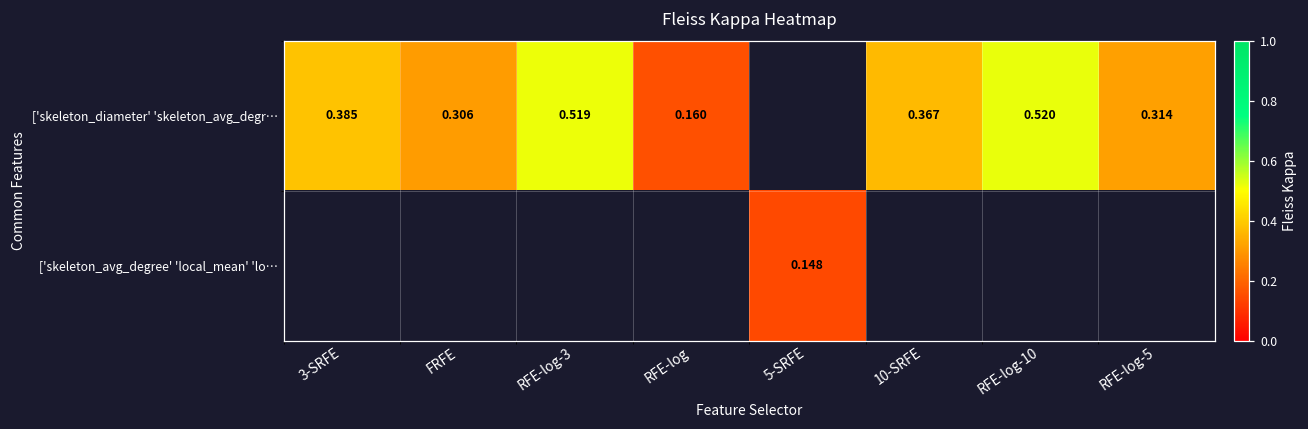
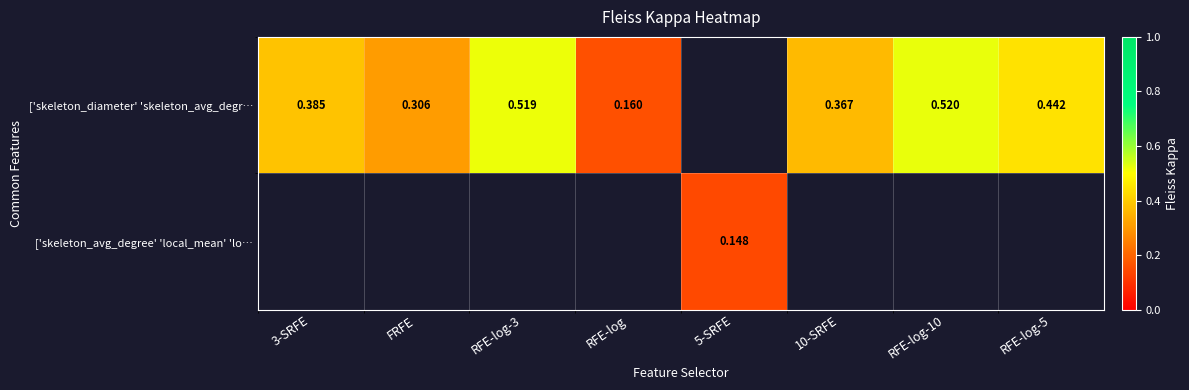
  {
    "['skeleton_diameter' 'skeleton_avg_degr…": {
      "3-SRFE": 0.385,
      "FRFE": 0.306,
      "RFE-log-3": 0.519,
      "RFE-log": 0.160,
      "10-SRFE": 0.367,
      "RFE-log-10": 0.520,
-     "RFE-log-5": 0.314
+     "RFE-log-5": 0.442
    },
    "['skeleton_avg_degree' 'local_mean' 'lo…": {
      "5-SRFE": 0.148
    }
  }
